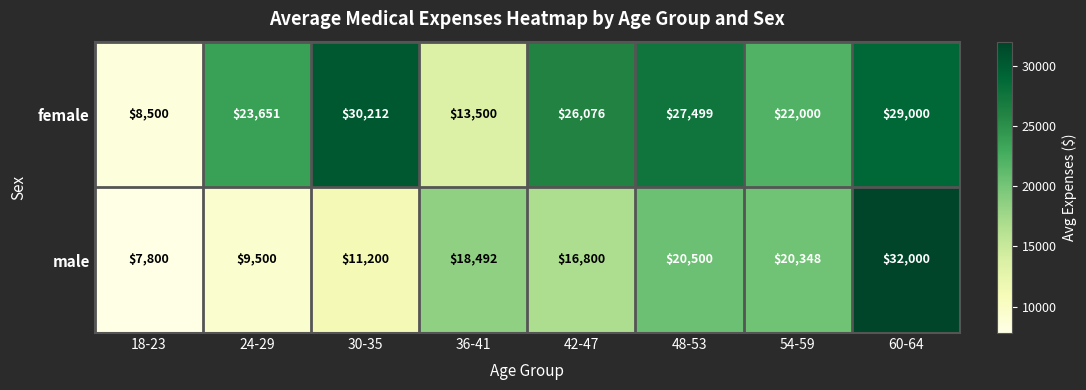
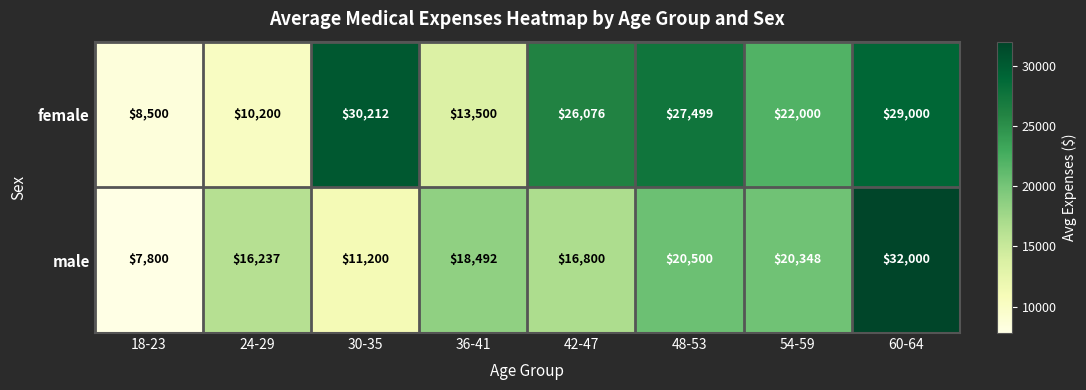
  {
    "female": {
      "18-23": "$8,500",
-     "24-29": "$23,651",
+     "24-29": "$10,200",
      "30-35": "$30,212",
      "36-41": "$13,500",
      "42-47": "$26,076",
      "48-53": "$27,499",
      "54-59": "$22,000",
      "60-64": "$29,000"
    },
    "male": {
      "18-23": "$7,800",
-     "24-29": "$9,500",
+     "24-29": "$16,237",
      "30-35": "$11,200",
      "36-41": "$18,492",
      "42-47": "$16,800",
      "48-53": "$20,500",
      "54-59": "$20,348",
      "60-64": "$32,000"
    }
  }
